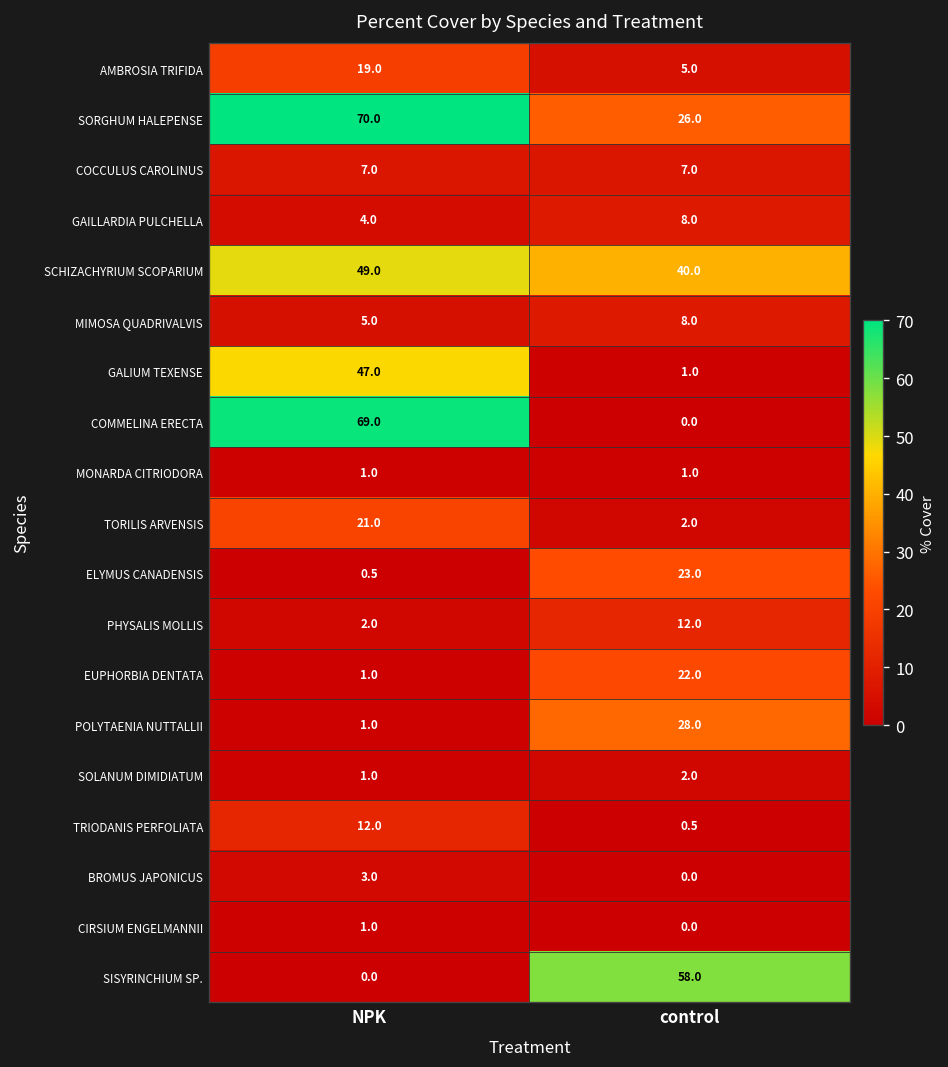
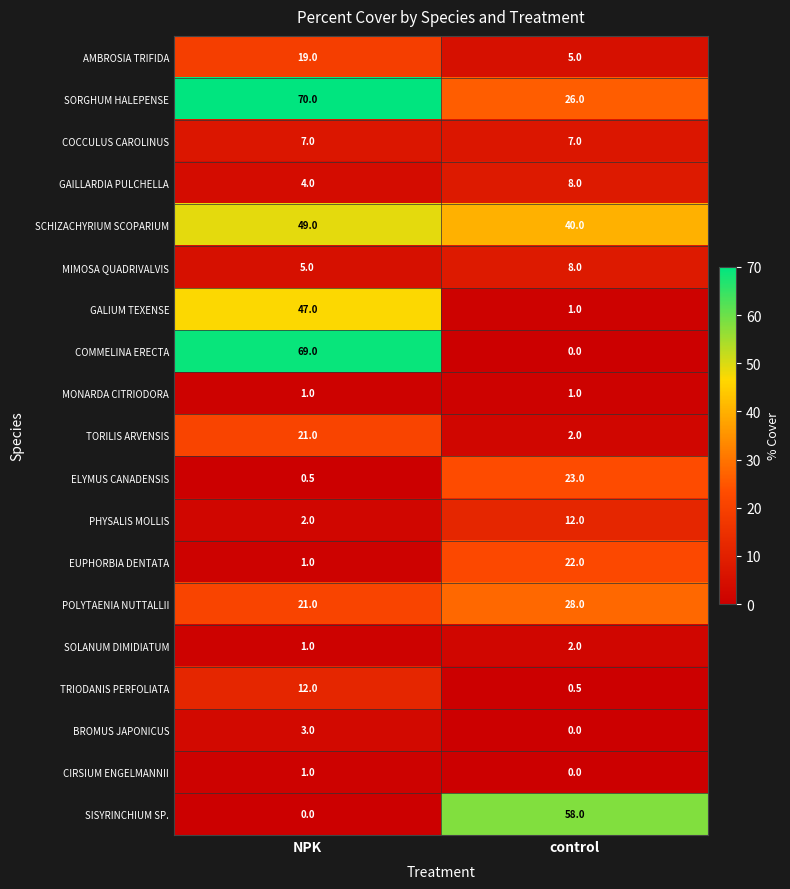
  {
    "AMBROSIA TRIFIDA": {
      "NPK": 19.0,
      "control": 5.0
    },
    "SORGHUM HALEPENSE": {
      "NPK": 70.0,
      "control": 26.0
    },
    "COCCULUS CAROLINUS": {
      "NPK": 7.0,
      "control": 7.0
    },
    "GAILLARDIA PULCHELLA": {
      "NPK": 4.0,
      "control": 8.0
    },
    "SCHIZACHYRIUM SCOPARIUM": {
      "NPK": 49.0,
      "control": 40.0
    },
    "MIMOSA QUADRIVALVIS": {
      "NPK": 5.0,
      "control": 8.0
    },
    "GALIUM TEXENSE": {
      "NPK": 47.0,
      "control": 1.0
    },
    "COMMELINA ERECTA": {
      "NPK": 69.0,
      "control": 0.0
    },
    "MONARDA CITRIODORA": {
      "NPK": 1.0,
      "control": 1.0
    },
    "TORILIS ARVENSIS": {
      "NPK": 21.0,
      "control": 2.0
    },
    "ELYMUS CANADENSIS": {
      "NPK": 0.5,
      "control": 23.0
    },
    "PHYSALIS MOLLIS": {
      "NPK": 2.0,
      "control": 12.0
    },
    "EUPHORBIA DENTATA": {
      "NPK": 1.0,
      "control": 22.0
    },
    "POLYTAENIA NUTTALLII": {
-     "NPK": 1.0,
+     "NPK": 21.0,
      "control": 28.0
    },
    "SOLANUM DIMIDIATUM": {
      "NPK": 1.0,
      "control": 2.0
    },
    "TRIODANIS PERFOLIATA": {
      "NPK": 12.0,
      "control": 0.5
    },
    "BROMUS JAPONICUS": {
      "NPK": 3.0,
      "control": 0.0
    },
    "CIRSIUM ENGELMANNII": {
      "NPK": 1.0,
      "control": 0.0
    },
    "SISYRINCHIUM SP.": {
      "NPK": 0.0,
      "control": 58.0
    }
  }
